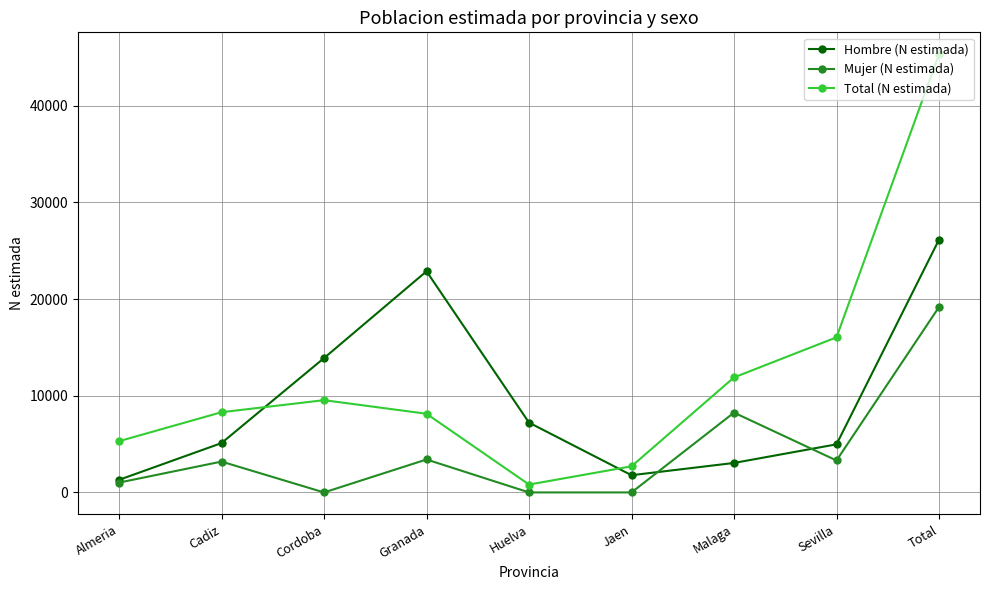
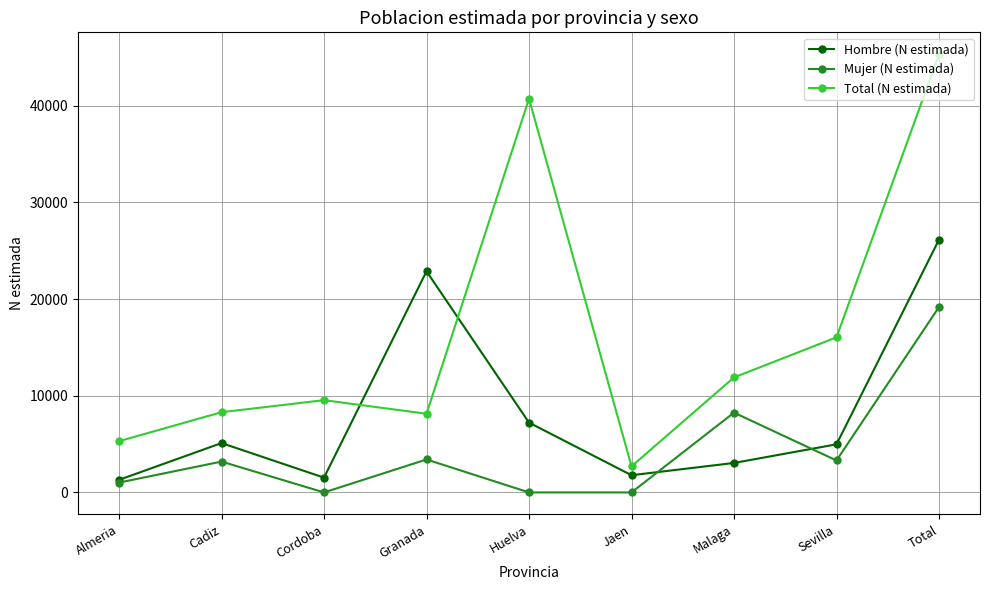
  {
    "Hombre (N estimada)": {
      "Almeria": 1000,
      "Cadiz": 5000,
-     "Cordoba": 14000,
+     "Cordoba": 2000,
      "Granada": 23000,
      "Huelva": 7000,
      "Jaen": 2000,
      "Malaga": 3000,
      "Sevilla": 5000,
      "Total": 26000
    },
    "Mujer (N estimada)": {
      "Almeria": 1000,
      "Cadiz": 3000,
      "Cordoba": 0,
      "Granada": 3000,
      "Huelva": 0,
      "Jaen": 0,
      "Malaga": 8000,
      "Sevilla": 3000,
      "Total": 19000
    },
    "Total (N estimada)": {
      "Almeria": 5000,
      "Cadiz": 8000,
      "Cordoba": 10000,
      "Granada": 8000,
-     "Huelva": 1000,
+     "Huelva": 41000,
      "Jaen": 3000,
      "Malaga": 12000,
      "Sevilla": 16000
    }
  }
